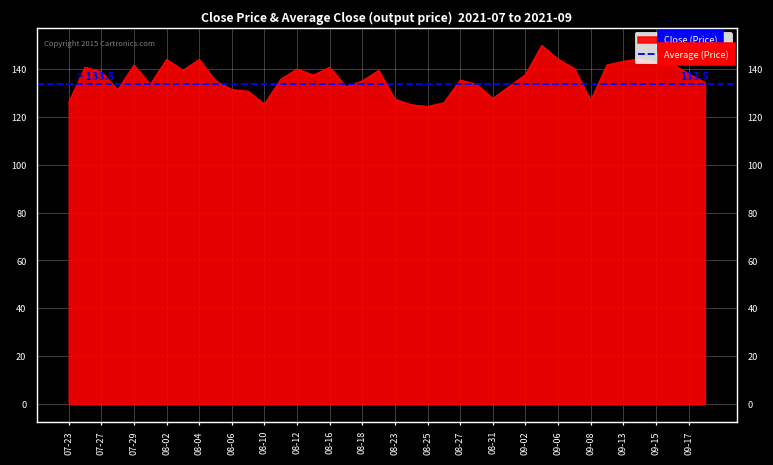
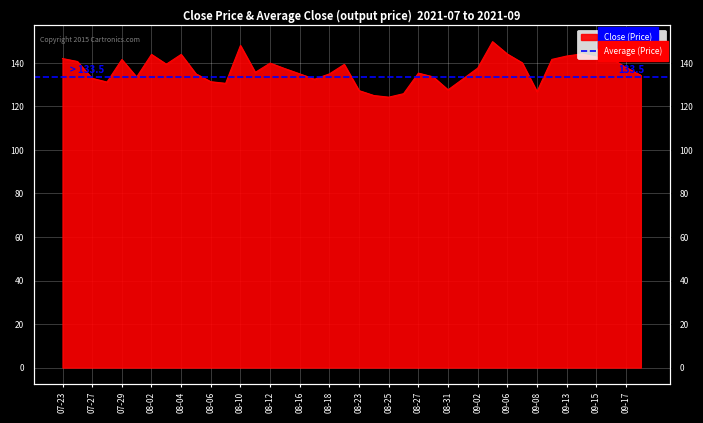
  {
-   "07-23": 126,
-   "07-27": 139,
+   "07-23": 142,
+   "07-27": 133,
    "08-04": 144,
    "08-06": 131,
-   "08-10": 125,
+   "08-10": 148,
    "08-12": 140,
-   "08-16": 141,
+   "08-16": 135,
    "08-18": 135,
    "08-23": 127,
    "08-25": 124,
    "08-27": 135,
    "08-31": 128,
    "09-02": 138,
    "09-06": 144,
    "09-08": 127,
    "09-13": 143
  }
